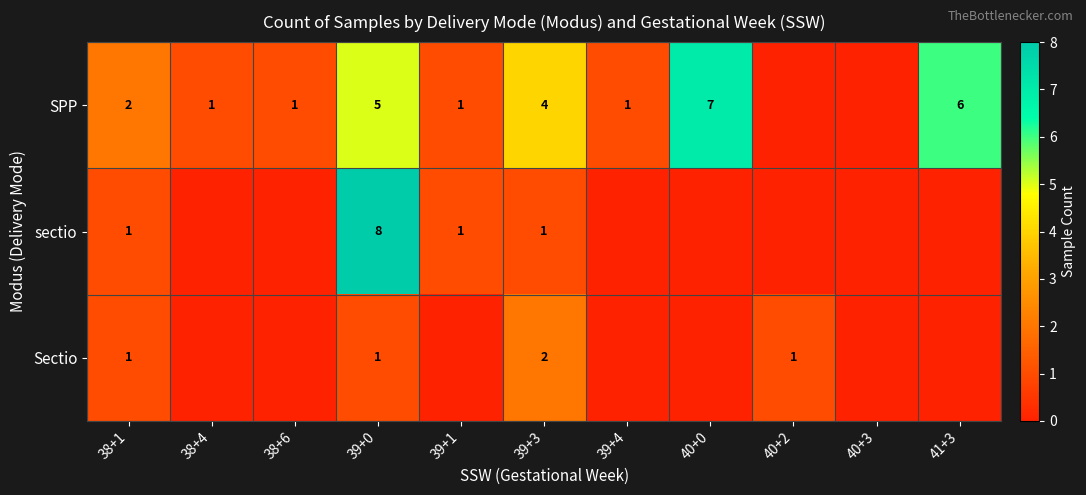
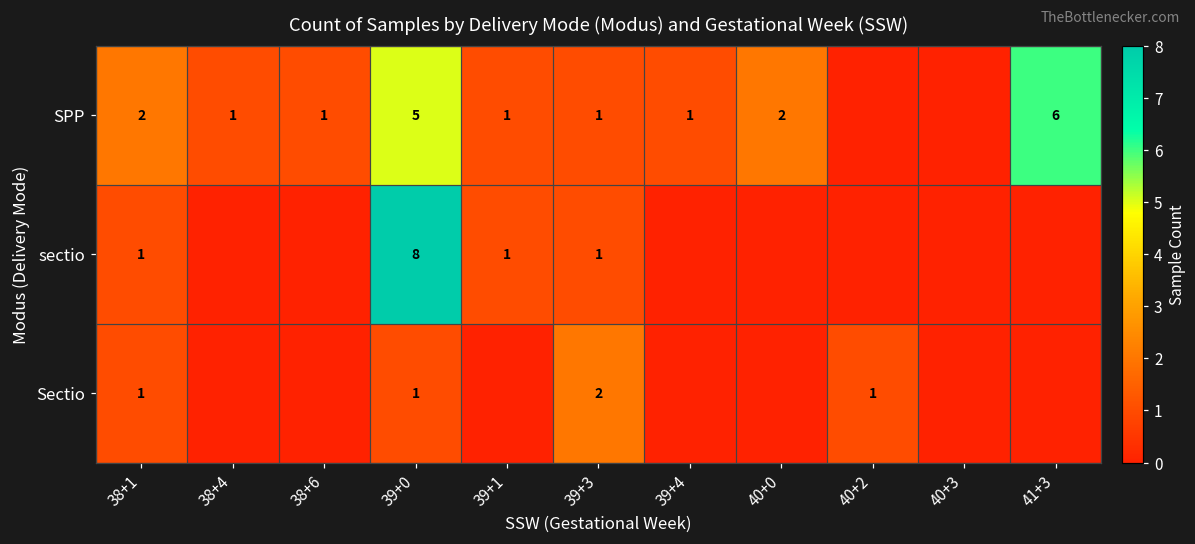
  {
    "SPP": {
      "38+1": 2,
      "38+4": 1,
      "38+6": 1,
      "39+0": 5,
      "39+1": 1,
-     "39+3": 4,
+     "39+3": 1,
      "39+4": 1,
-     "40+0": 7,
+     "40+0": 2,
      "41+3": 6
    },
    "sectio": {
      "38+1": 1,
      "39+0": 8,
      "39+1": 1,
      "39+3": 1
    },
    "Sectio": {
      "38+1": 1,
      "39+0": 1,
      "39+3": 2,
      "40+2": 1
    }
  }
